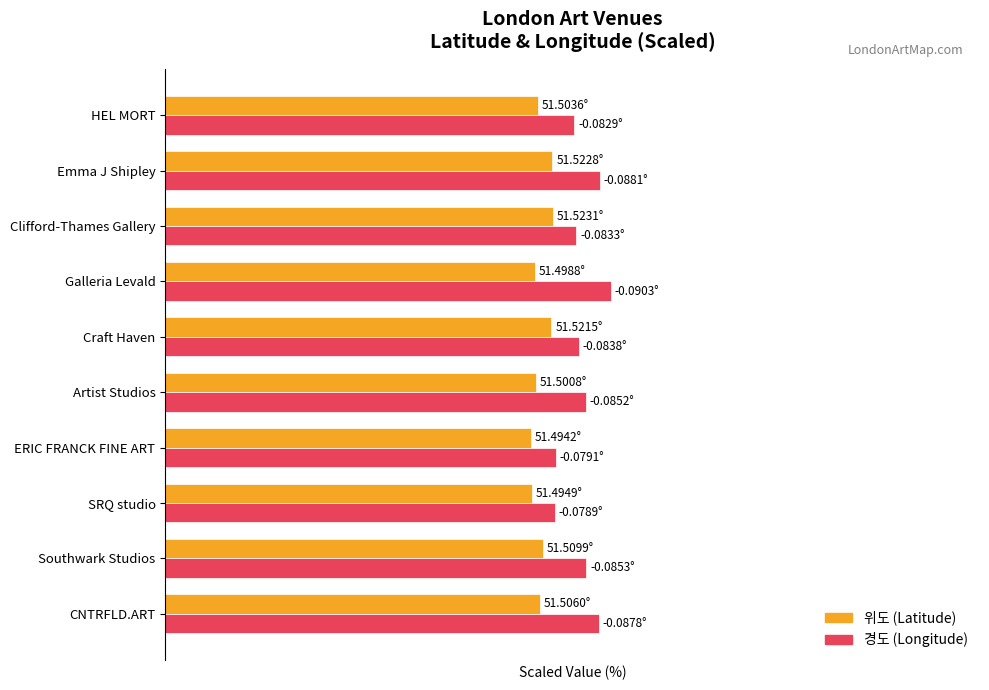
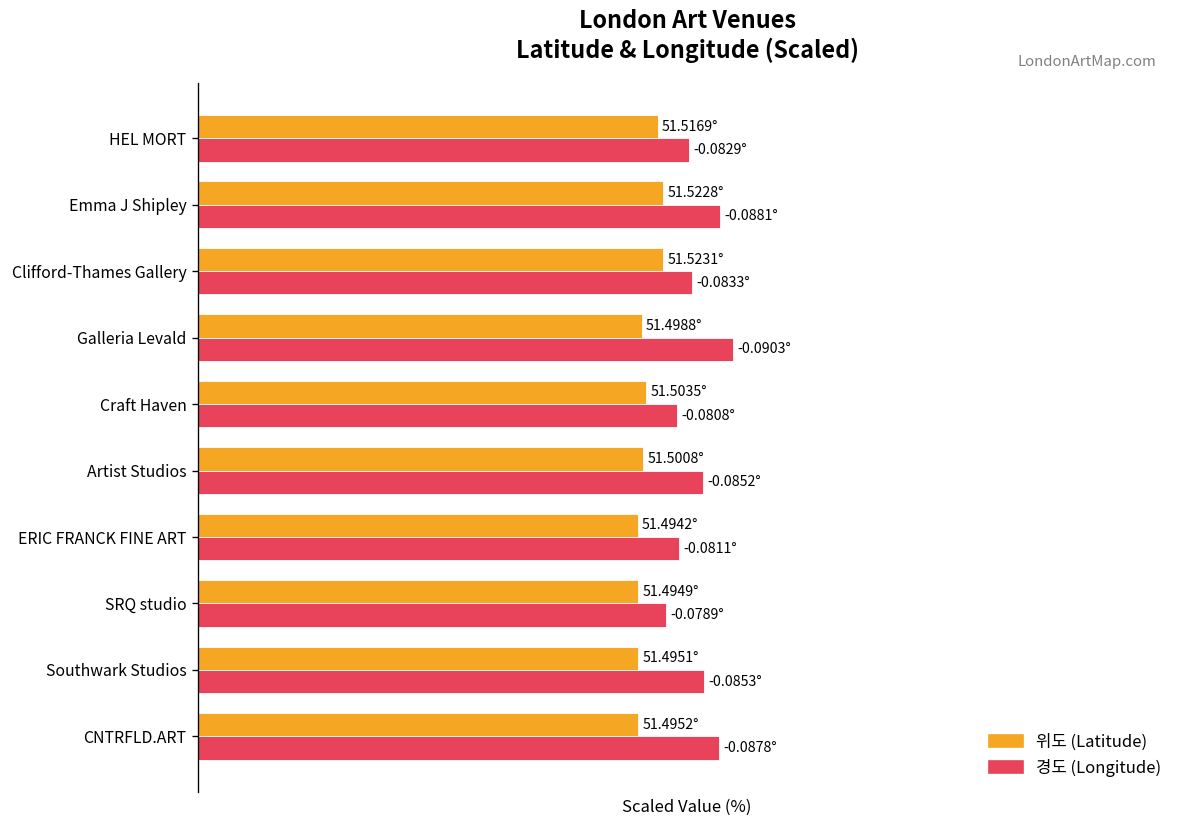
  {
    "위도 (Latitude)": {
-     "HEL MORT": "51.5036°",
-     "Craft Haven": "51.5215°",
-     "Southwark Studios": "51.5099°",
-     "CNTRFLD.ART": "51.5060°"
+     "HEL MORT": "51.5169°",
+     "Craft Haven": "51.5035°",
+     "Southwark Studios": "51.4951°",
+     "CNTRFLD.ART": "51.4952°"
    },
    "경도 (Longitude)": {
-     "Craft Haven": "-0.0838°",
-     "ERIC FRANCK FINE ART": "-0.0791°"
+     "Craft Haven": "-0.0808°",
+     "ERIC FRANCK FINE ART": "-0.0811°"
    }
  }
